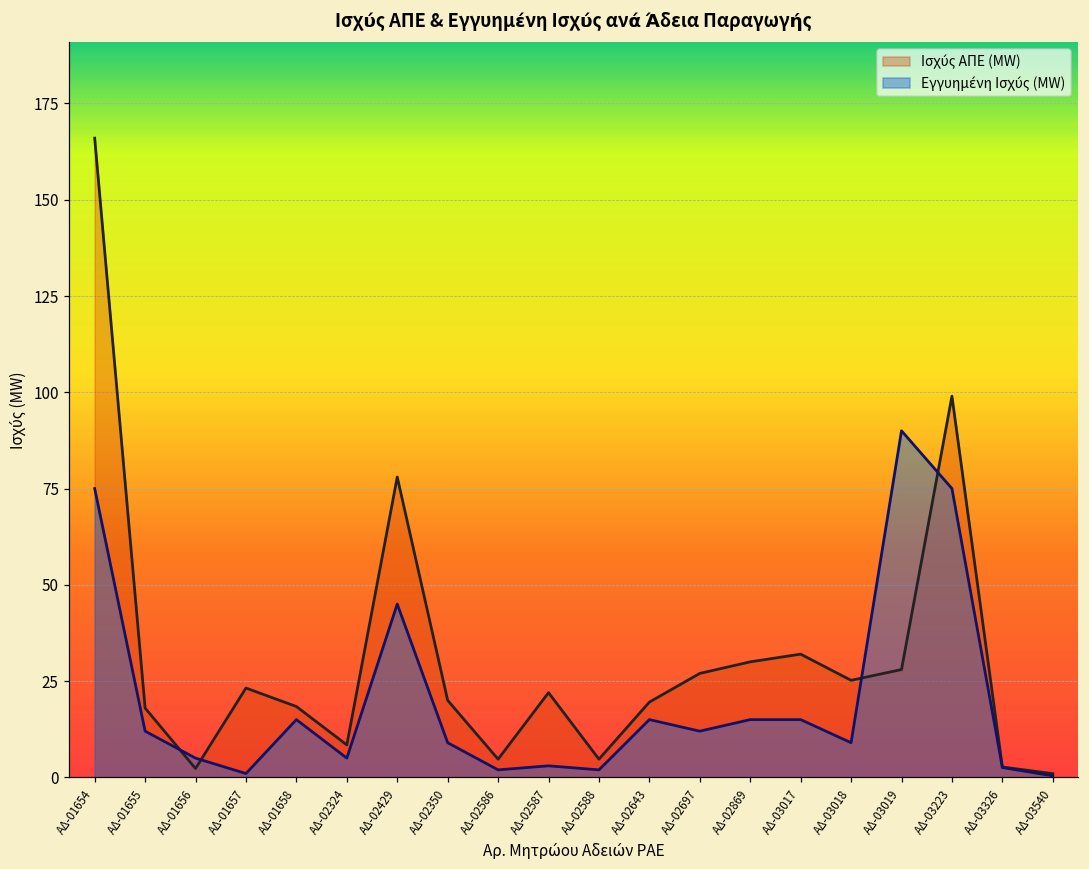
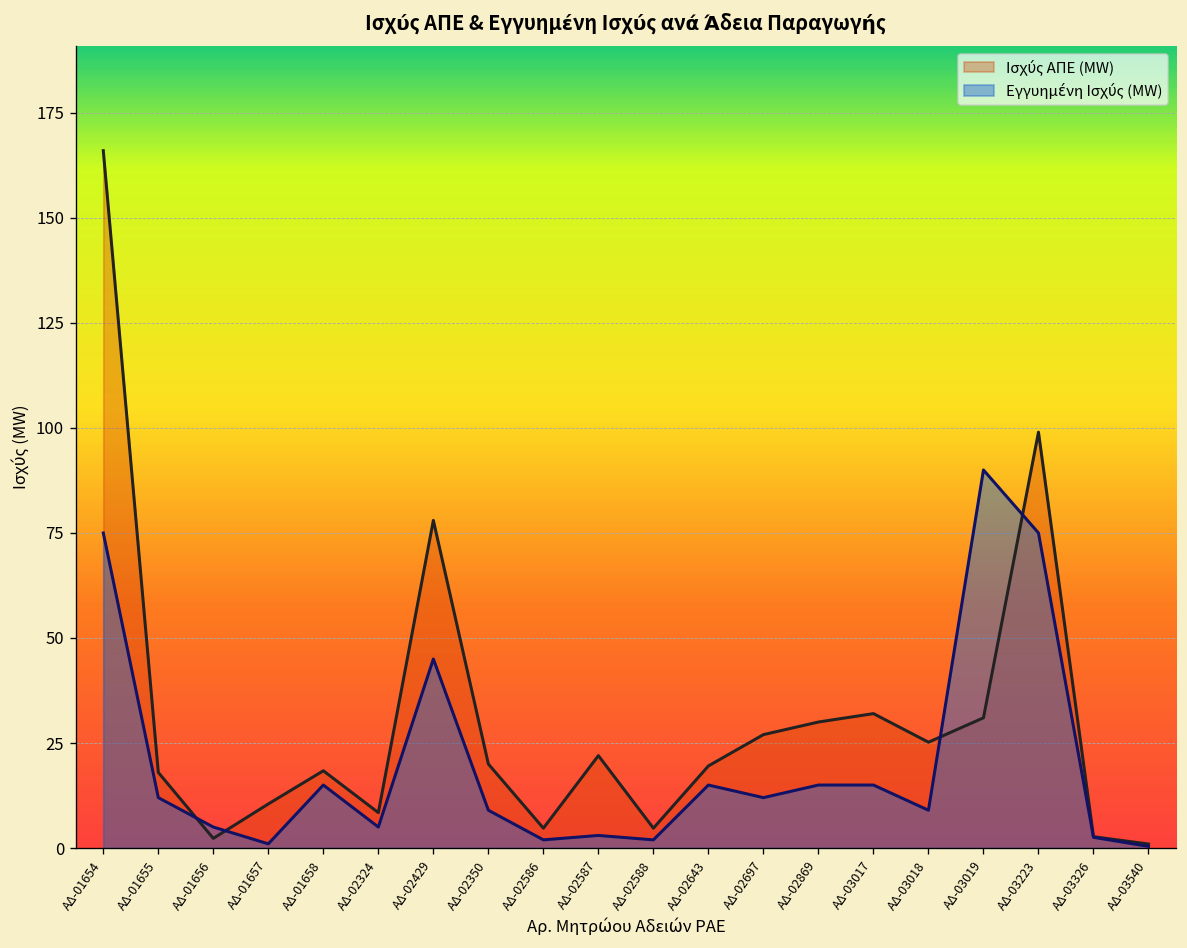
  {
    "Ισχύς ΑΠΕ (MW)": {
      "ΑΔ-01654": 166,
      "ΑΔ-01655": 18,
      "ΑΔ-01656": 2,
-     "ΑΔ-01657": 23,
+     "ΑΔ-01657": 11,
      "ΑΔ-01658": 18,
      "ΑΔ-02324": 8,
      "ΑΔ-02429": 78,
      "ΑΔ-02350": 20,
      "ΑΔ-02586": 5,
      "ΑΔ-02587": 22,
      "ΑΔ-02588": 5,
      "ΑΔ-02643": 20,
      "ΑΔ-02697": 27,
      "ΑΔ-02869": 30,
      "ΑΔ-03017": 32,
      "ΑΔ-03018": 25,
-     "ΑΔ-03019": 28,
+     "ΑΔ-03019": 31,
      "ΑΔ-03223": 99
    },
    "Εγγυημένη Ισχύς (MW)": {
      "ΑΔ-01654": 75,
      "ΑΔ-01655": 12,
      "ΑΔ-01656": 5,
      "ΑΔ-01657": 1,
      "ΑΔ-01658": 15,
      "ΑΔ-02324": 5,
      "ΑΔ-02429": 45,
      "ΑΔ-02350": 9,
      "ΑΔ-02586": 2,
      "ΑΔ-02587": 3,
      "ΑΔ-02588": 2,
      "ΑΔ-02643": 15,
      "ΑΔ-02697": 12,
      "ΑΔ-02869": 15,
      "ΑΔ-03017": 15,
      "ΑΔ-03018": 9,
      "ΑΔ-03019": 90,
      "ΑΔ-03223": 75
    }
  }
